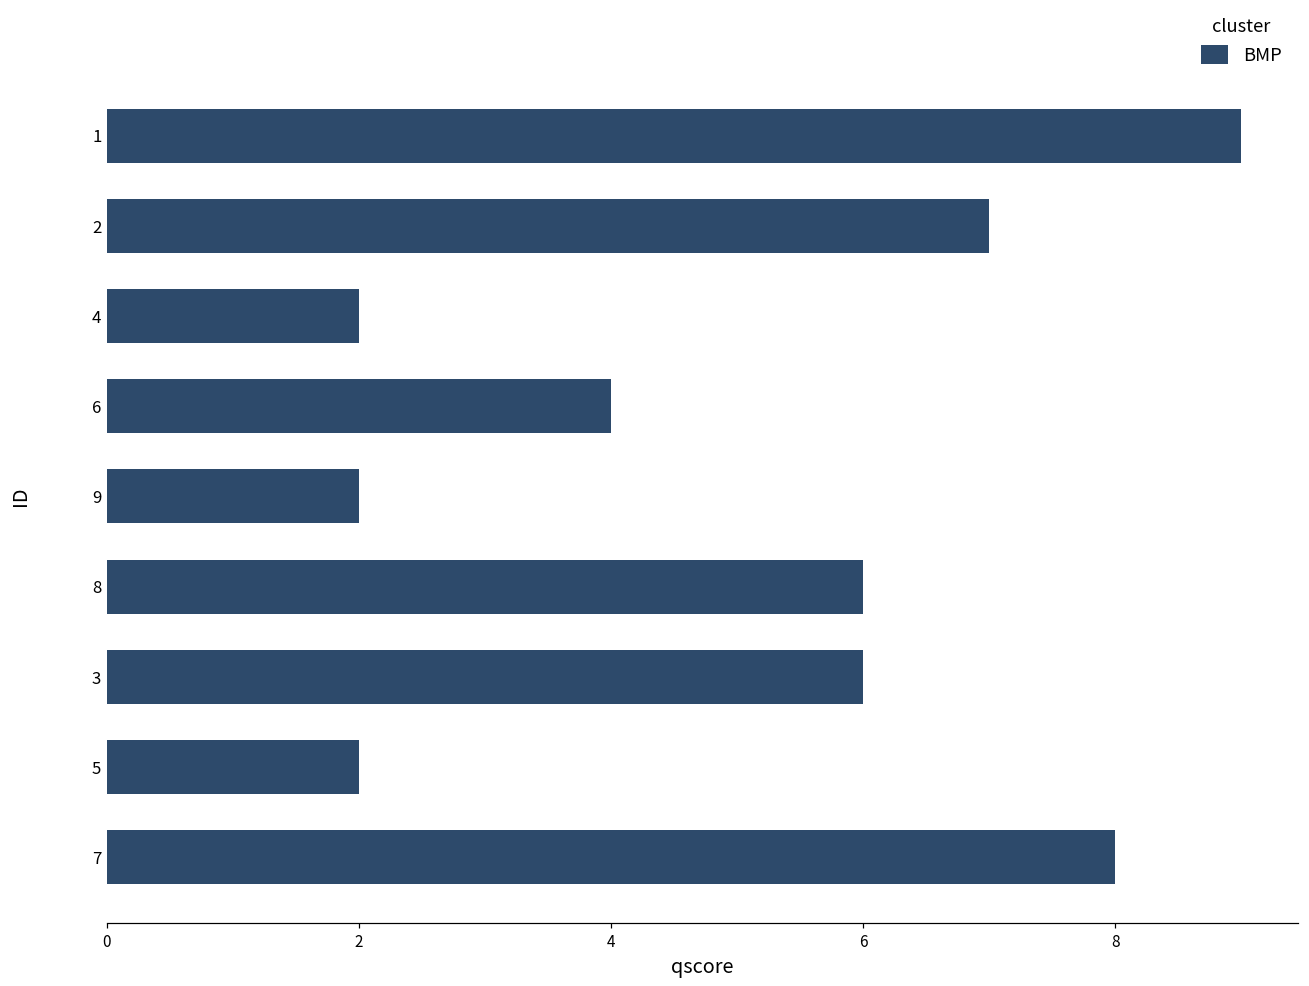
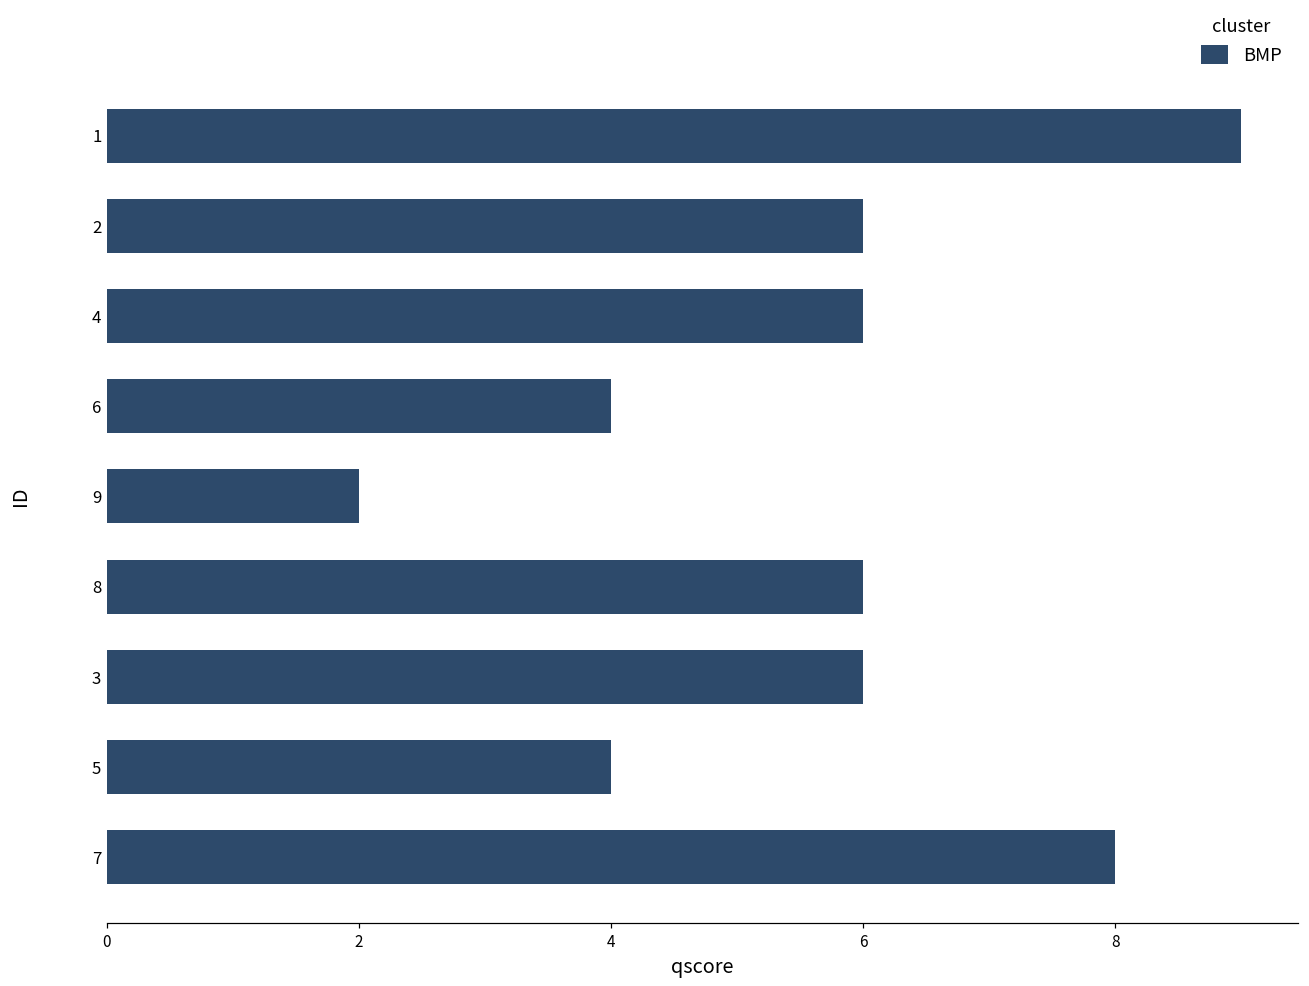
  {
    "1": 9,
-   "2": 7,
-   "4": 2,
+   "2": 6,
+   "4": 6,
    "6": 4,
    "9": 2,
    "8": 6,
    "3": 6,
-   "5": 2,
+   "5": 4,
    "7": 8
  }
